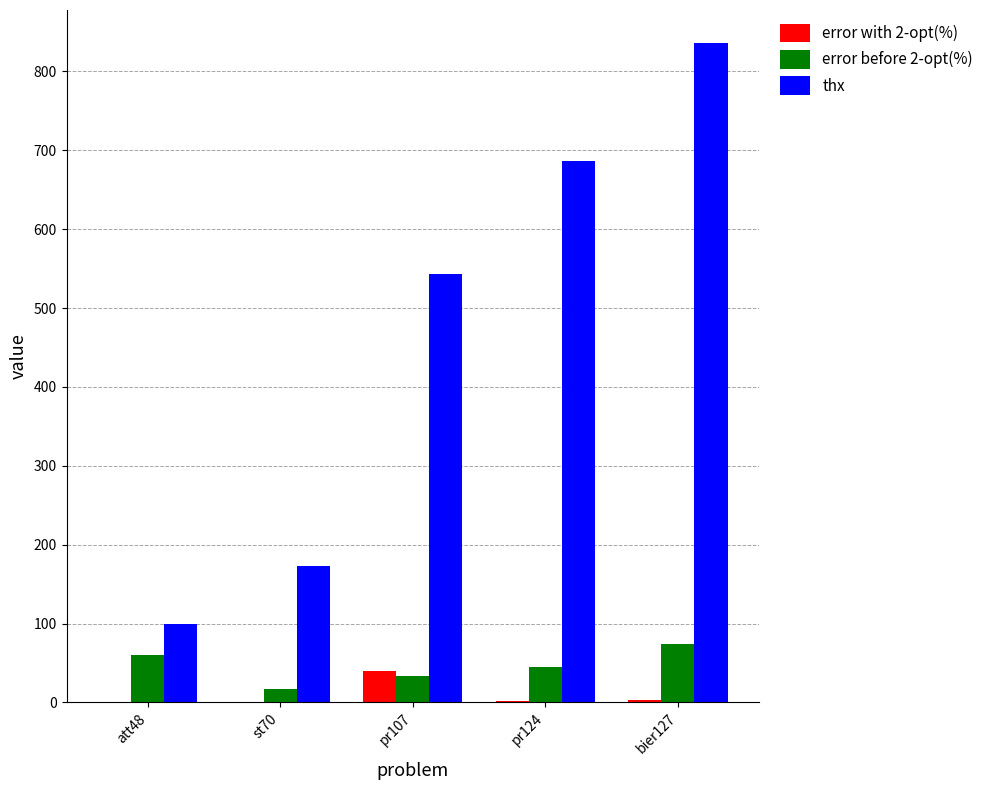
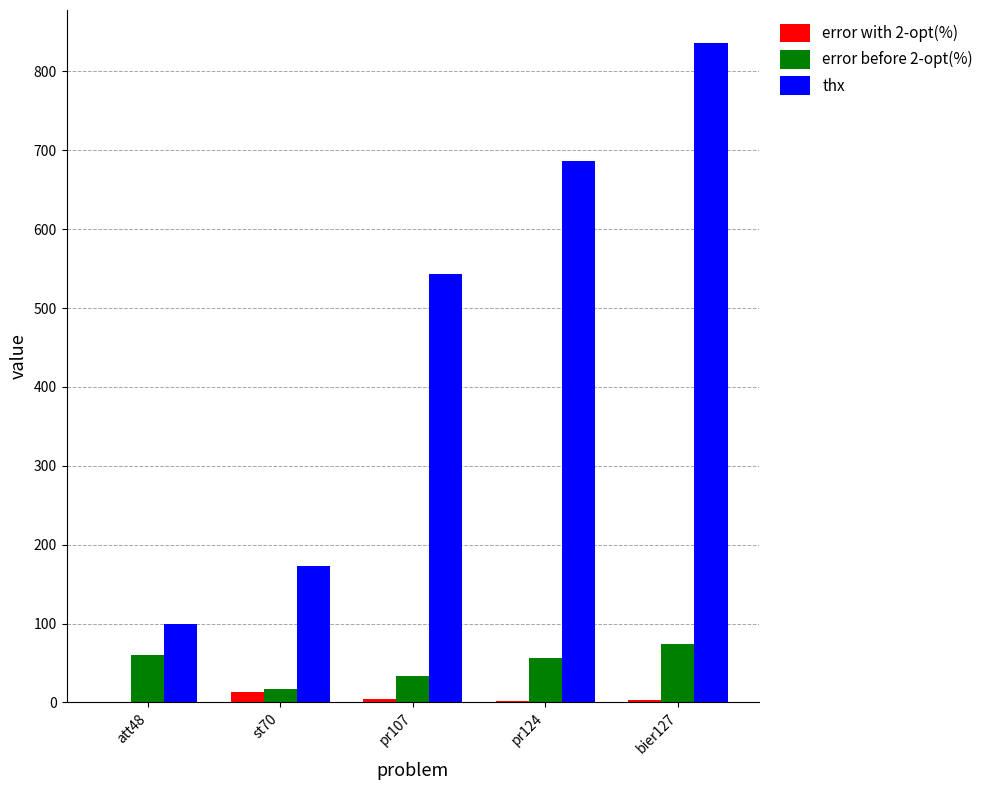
  {
    "error with 2-opt(%)": {
-     "st70": 0,
-     "pr107": 40,
+     "st70": 10,
+     "pr107": 0,
      "bier127": 0
    },
    "error before 2-opt(%)": {
      "att48": 60,
      "st70": 20,
      "pr107": 30,
-     "pr124": 40,
+     "pr124": 60,
      "bier127": 70
    },
    "thx": {
      "att48": 100,
      "st70": 170,
      "pr107": 540,
      "pr124": 690,
      "bier127": 840
    }
  }
